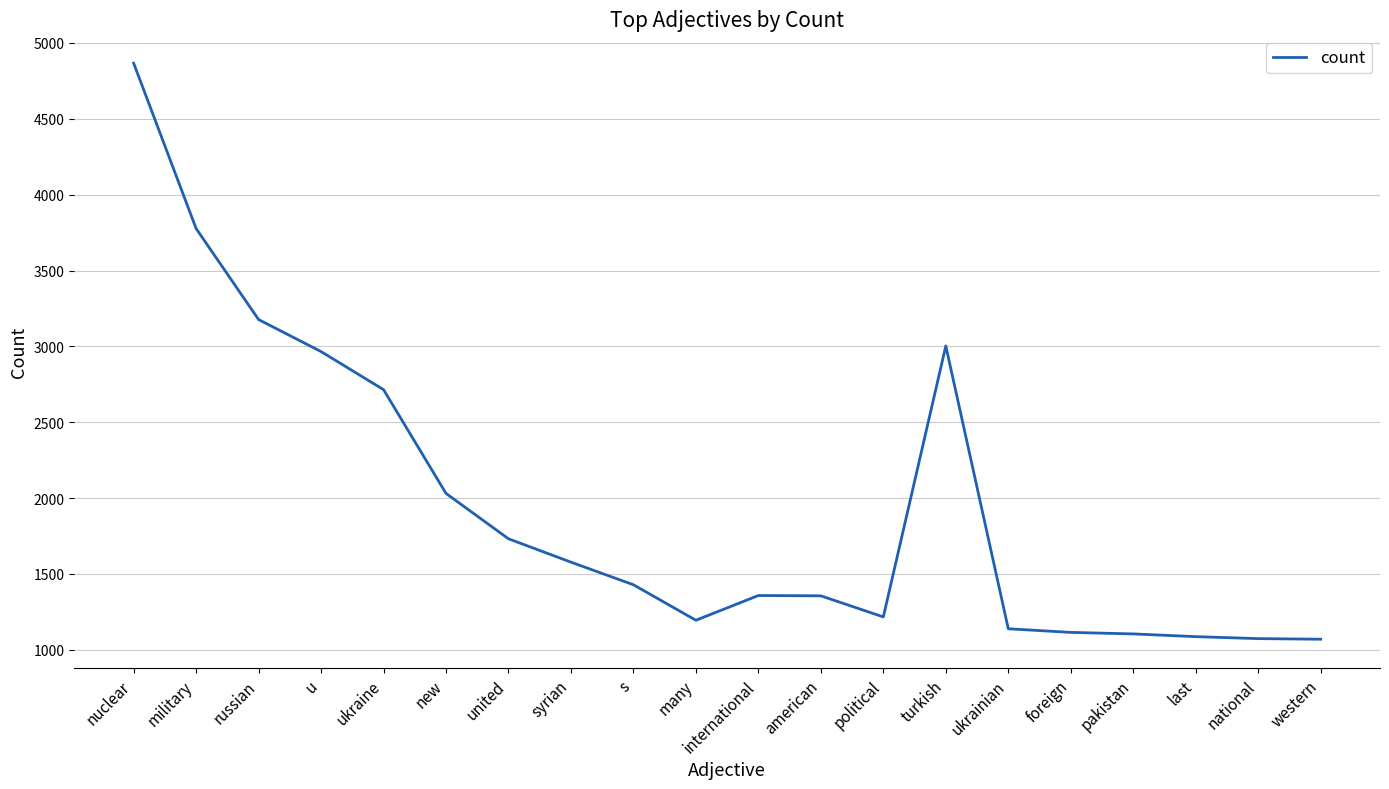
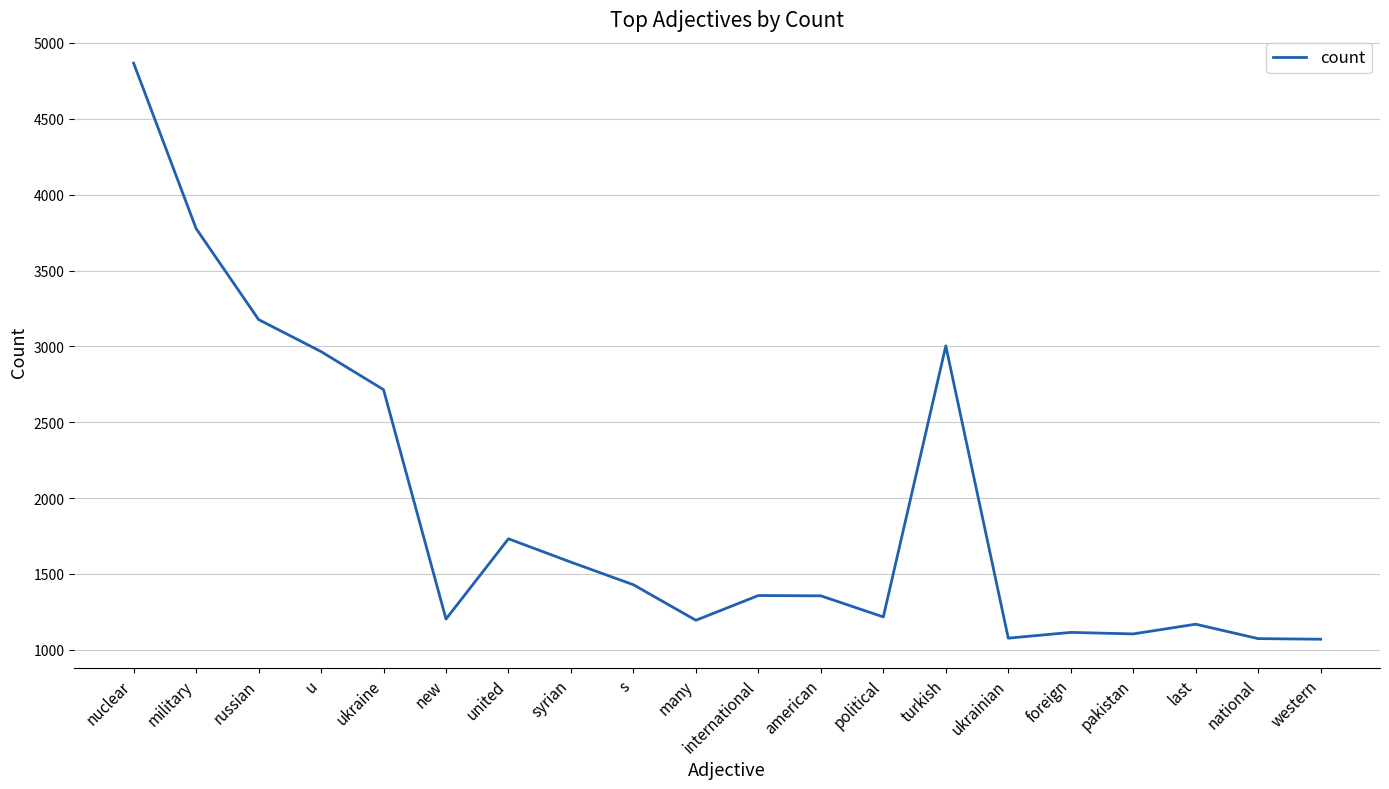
  {
    "nuclear": 4870,
    "military": 3780,
    "russian": 3180,
    "u": 2970,
    "ukraine": 2720,
-   "new": 2030,
+   "new": 1200,
    "united": 1730,
    "syrian": 1580,
    "s": 1430,
    "many": 1200,
    "international": 1360,
    "american": 1360,
    "political": 1220,
    "turkish": 3000,
-   "ukrainian": 1140,
+   "ukrainian": 1080,
    "foreign": 1120,
    "pakistan": 1110,
-   "last": 1090,
+   "last": 1170,
    "national": 1070,
    "western": 1070
  }
